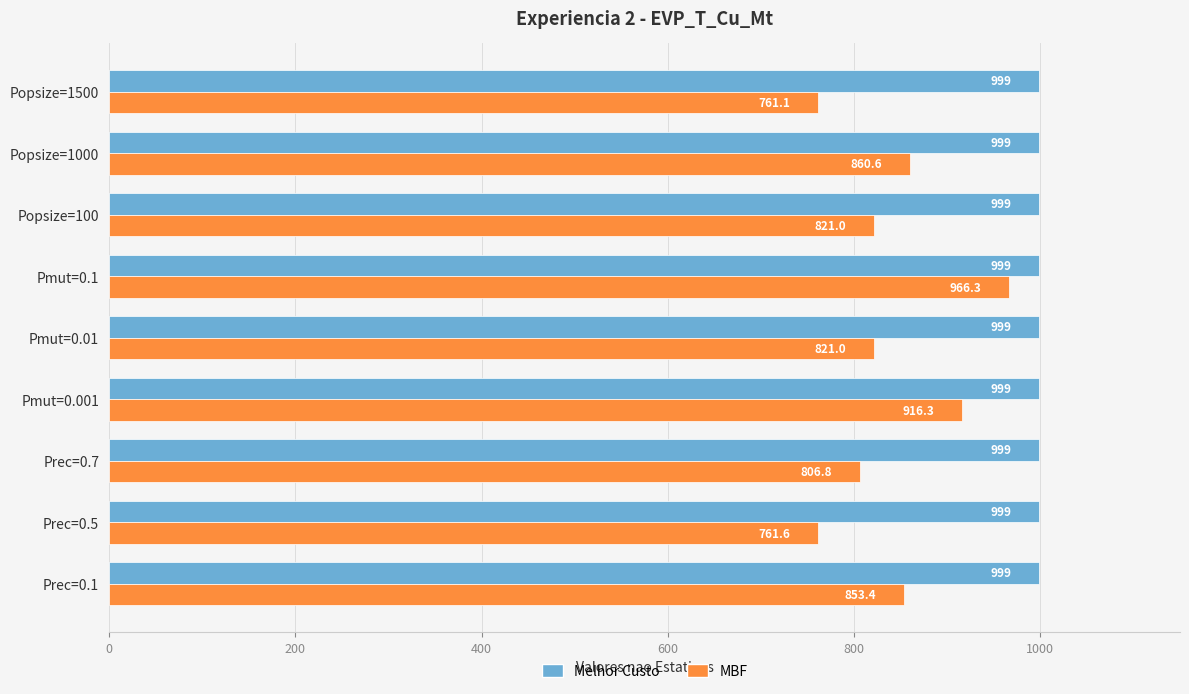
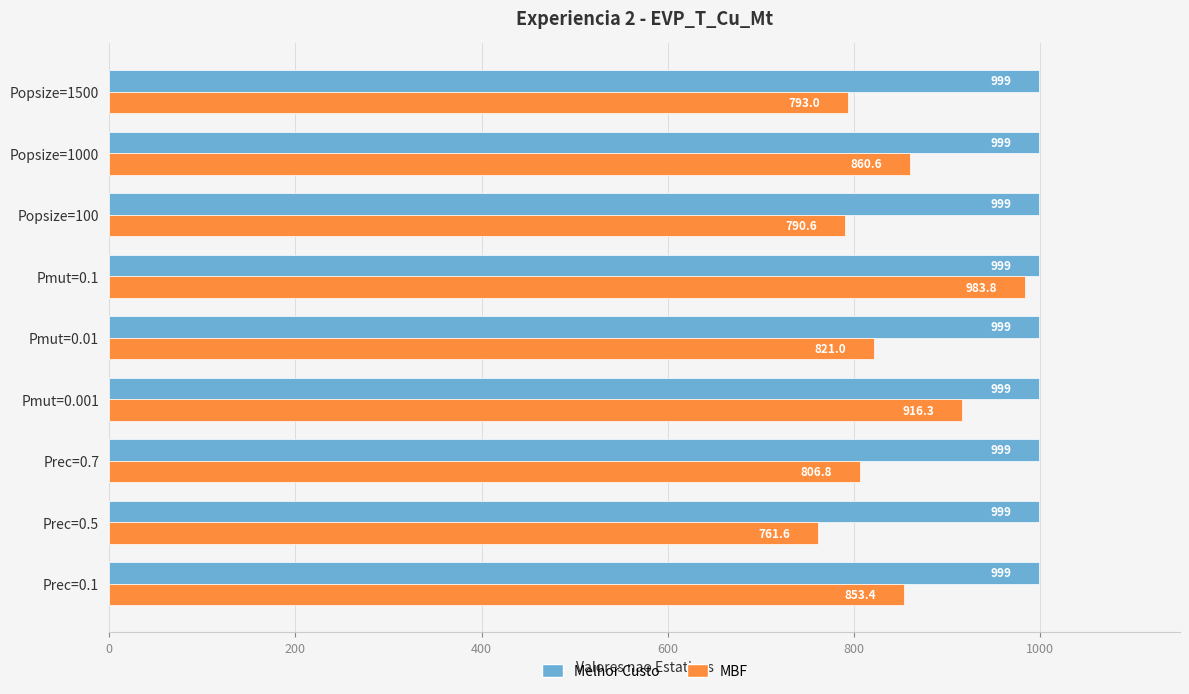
  {
    "Melhor Custo": {
      "Popsize=1500": 999,
      "Popsize=1000": 999,
      "Popsize=100": 999,
      "Pmut=0.1": 999,
      "Pmut=0.01": 999,
      "Pmut=0.001": 999,
      "Prec=0.7": 999,
      "Prec=0.5": 999,
      "Prec=0.1": 999
    },
    "MBF": {
-     "Popsize=1500": 761.1,
+     "Popsize=1500": 793.0,
      "Popsize=1000": 860.6,
-     "Popsize=100": 821.0,
-     "Pmut=0.1": 966.3,
+     "Popsize=100": 790.6,
+     "Pmut=0.1": 983.8,
      "Pmut=0.01": 821.0,
      "Pmut=0.001": 916.3,
      "Prec=0.7": 806.8,
      "Prec=0.5": 761.6,
      "Prec=0.1": 853.4
    }
  }
